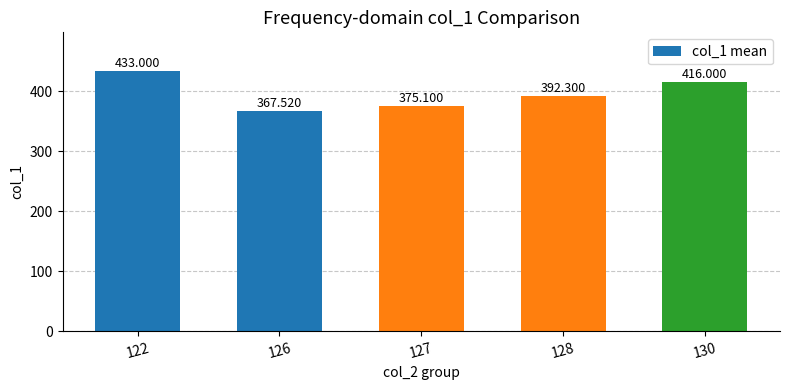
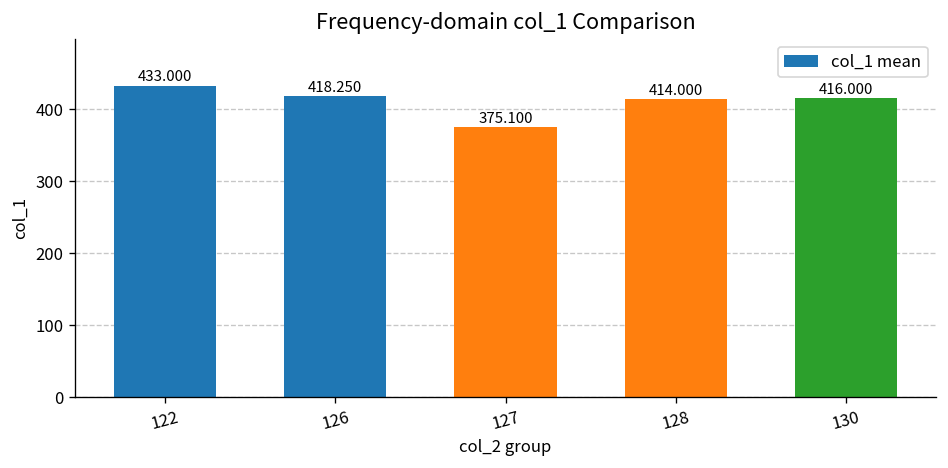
  {
    "122": 433.000,
-   "126": 367.520,
+   "126": 418.250,
    "127": 375.100,
-   "128": 392.300,
+   "128": 414.000,
    "130": 416.000
  }
